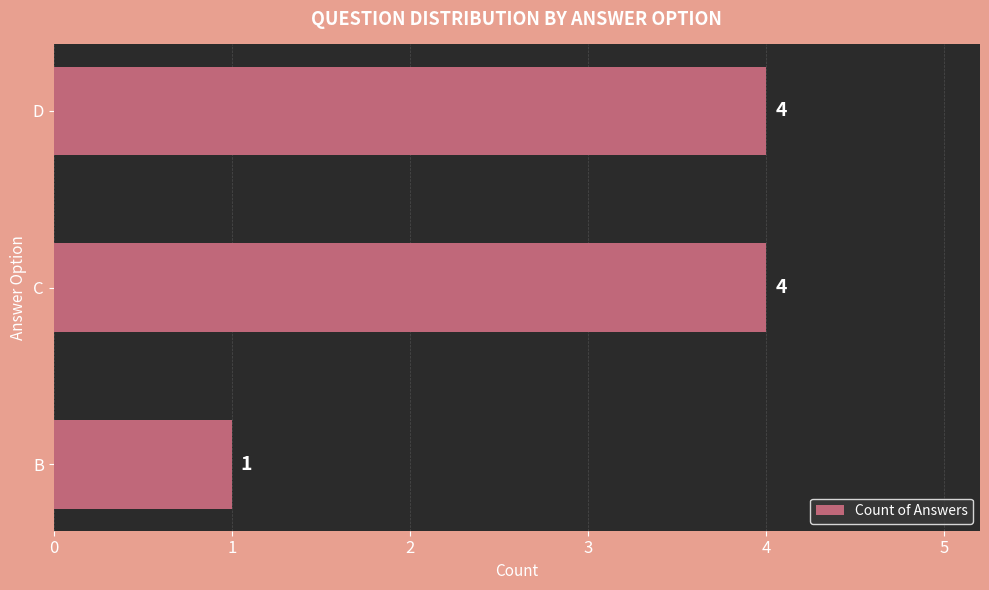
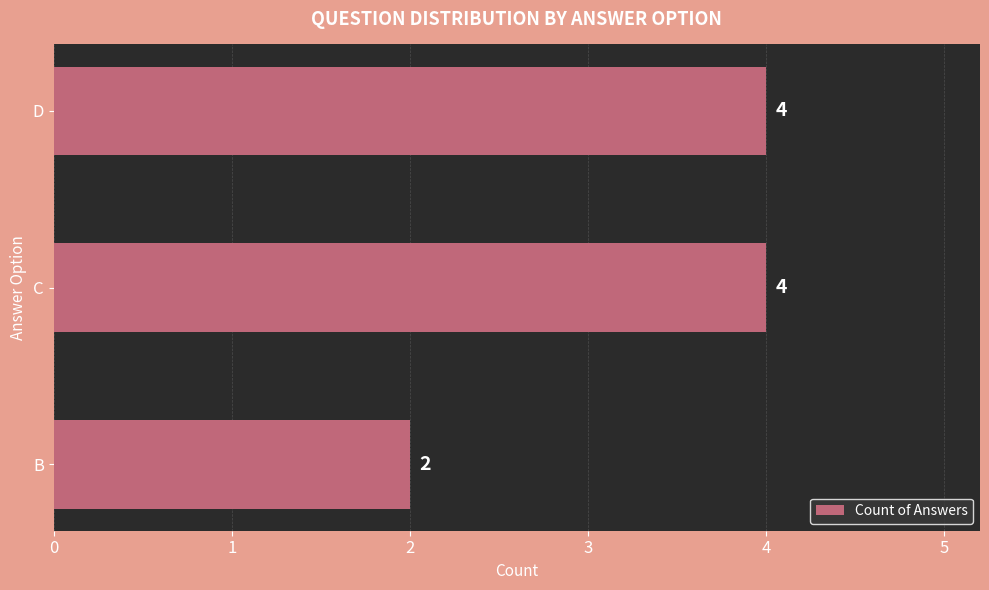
  {
    "D": 4,
    "C": 4,
-   "B": 1
+   "B": 2
  }
